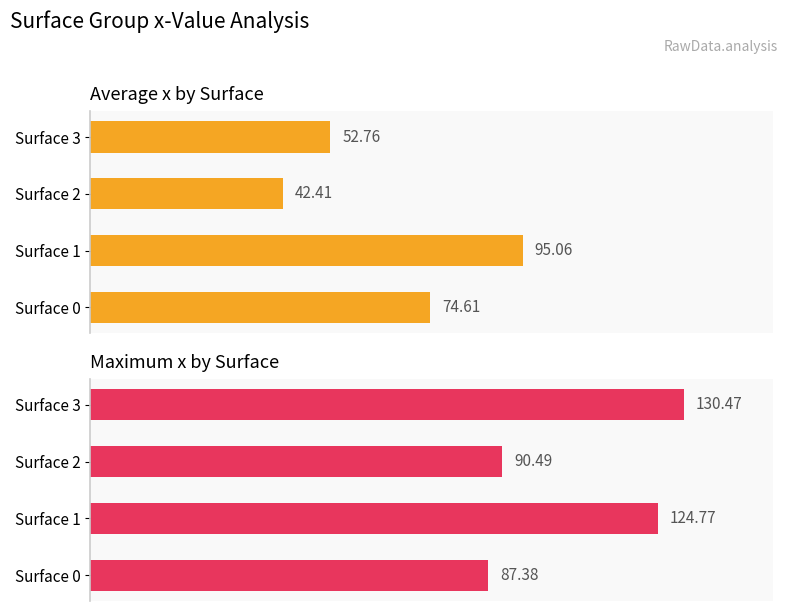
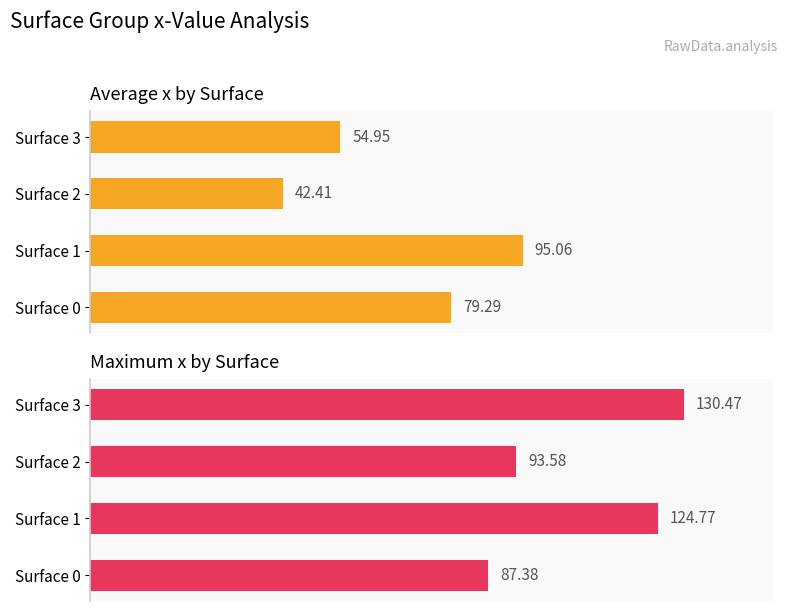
  {
    "Average x by Surface": {
-     "Surface 3": 52.76,
+     "Surface 3": 54.95,
      "Surface 2": 42.41,
      "Surface 1": 95.06,
-     "Surface 0": 74.61
+     "Surface 0": 79.29
    },
    "Maximum x by Surface": {
      "Surface 3": 130.47,
-     "Surface 2": 90.49,
+     "Surface 2": 93.58,
      "Surface 1": 124.77,
      "Surface 0": 87.38
    }
  }
